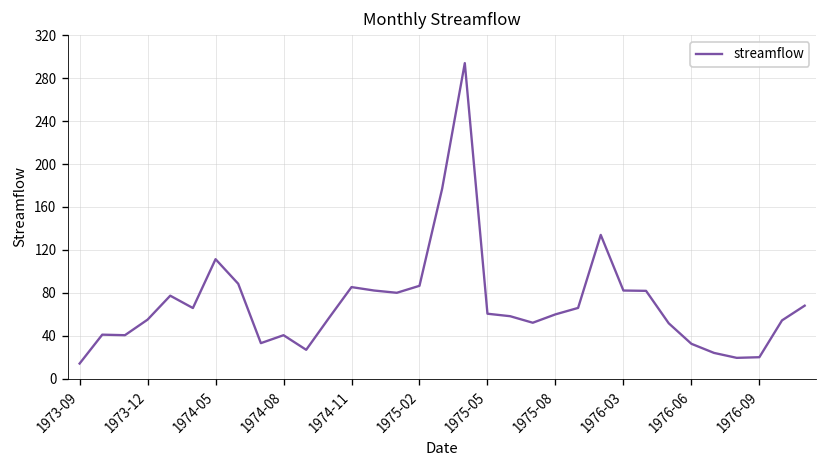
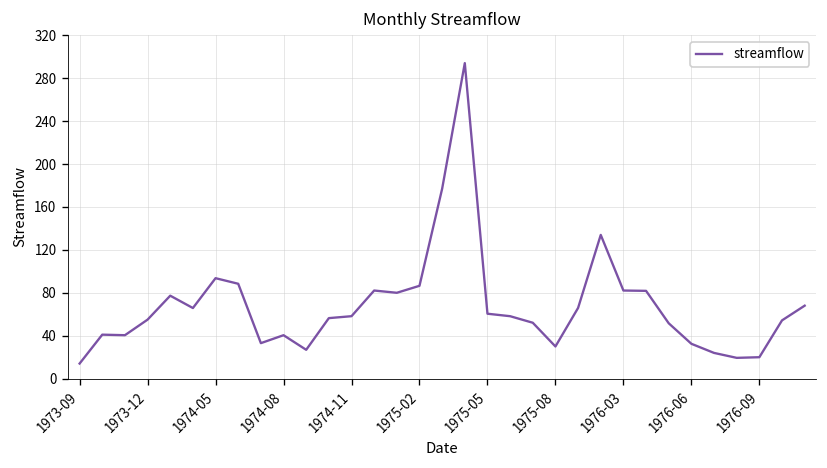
  {
    "1973-09": 10,
    "1973-12": 60,
-   "1974-05": 110,
+   "1974-05": 90,
    "1974-08": 40,
-   "1974-11": 90,
+   "1974-11": 60,
    "1975-02": 90,
    "1975-05": 60,
-   "1975-08": 60,
+   "1975-08": 30,
    "1976-03": 80,
    "1976-06": 30,
    "1976-09": 20
  }
